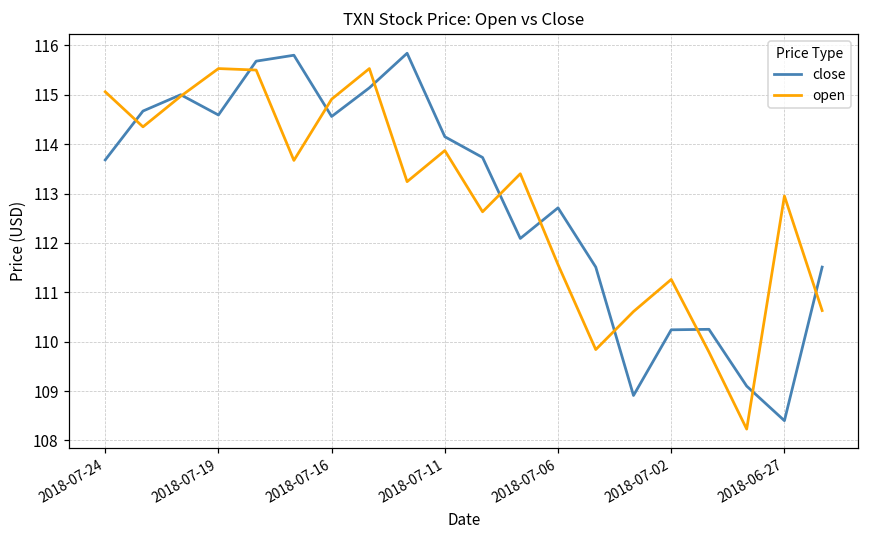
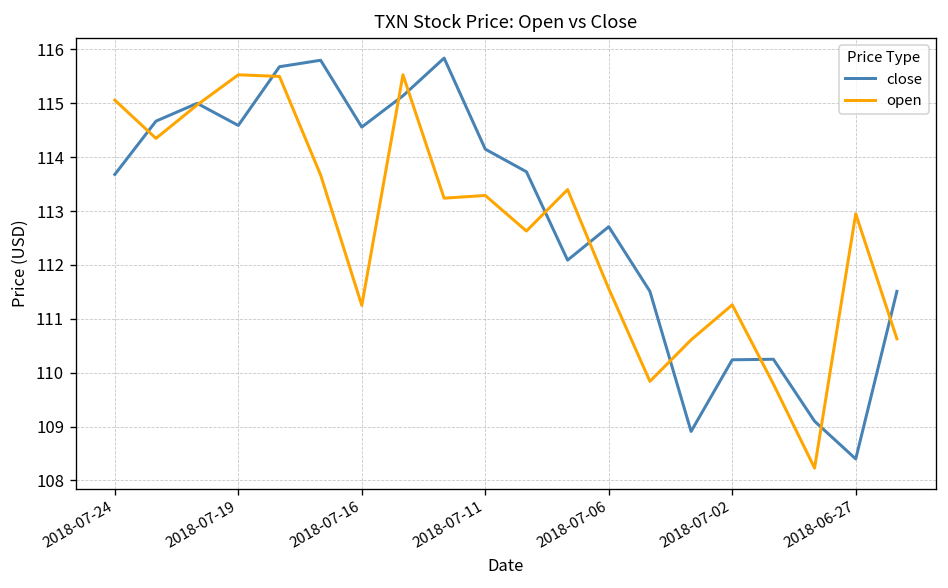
  {
    "close": {
      "2018-07-24": 113.7,
      "2018-07-19": 114.6,
      "2018-07-16": 114.6,
      "2018-07-11": 114.2,
      "2018-07-06": 112.7,
      "2018-07-02": 110.2,
      "2018-06-27": 108.4
    },
    "open": {
      "2018-07-24": 115.1,
      "2018-07-19": 115.5,
-     "2018-07-16": 114.9,
-     "2018-07-11": 113.9,
+     "2018-07-16": 111.3,
+     "2018-07-11": 113.3,
      "2018-07-06": 111.6,
      "2018-07-02": 111.3,
      "2018-06-27": 113.0
    }
  }
